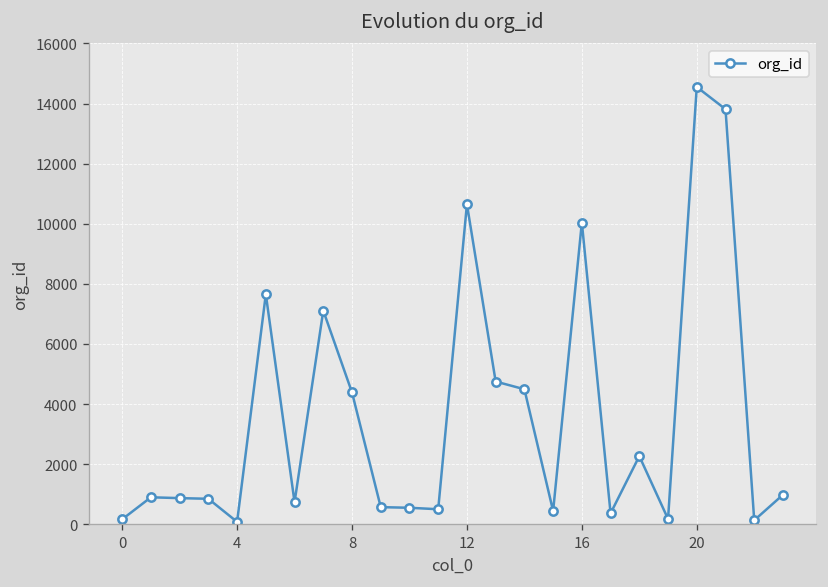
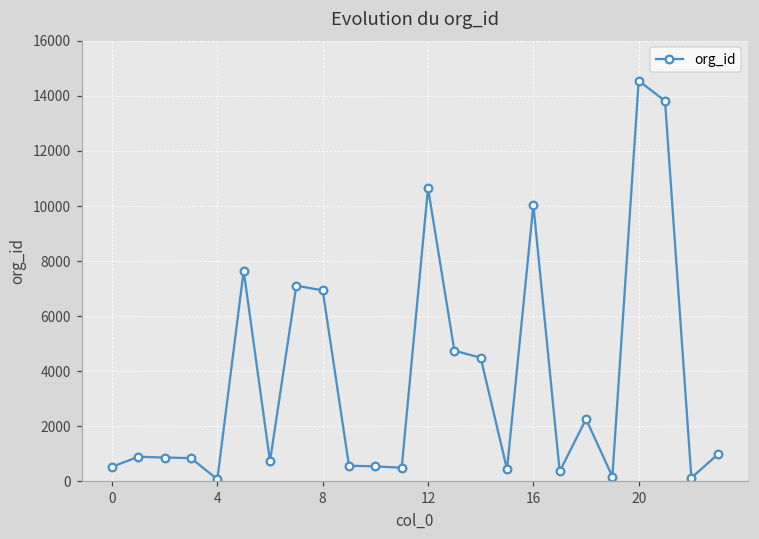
  {
-   "0": 200,
+   "0": 500,
    "4": 100,
-   "8": 4400,
+   "8": 6900,
    "12": 10700,
    "16": 10000,
    "20": 14600
  }
